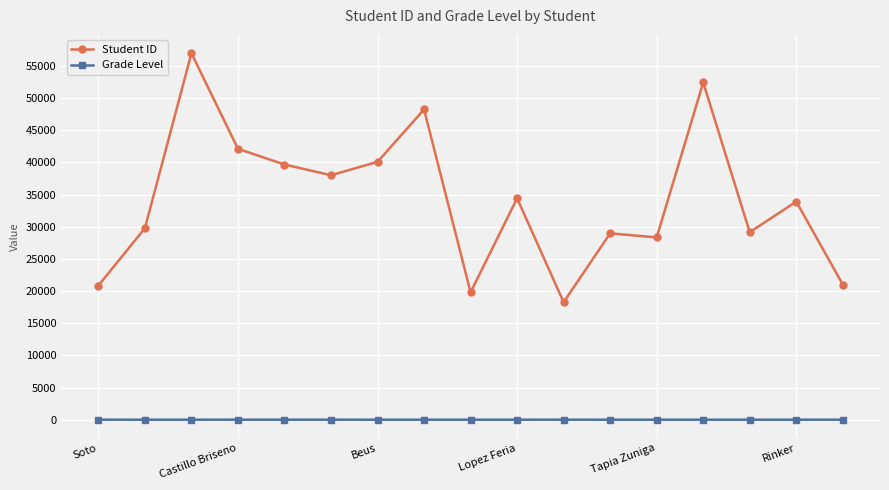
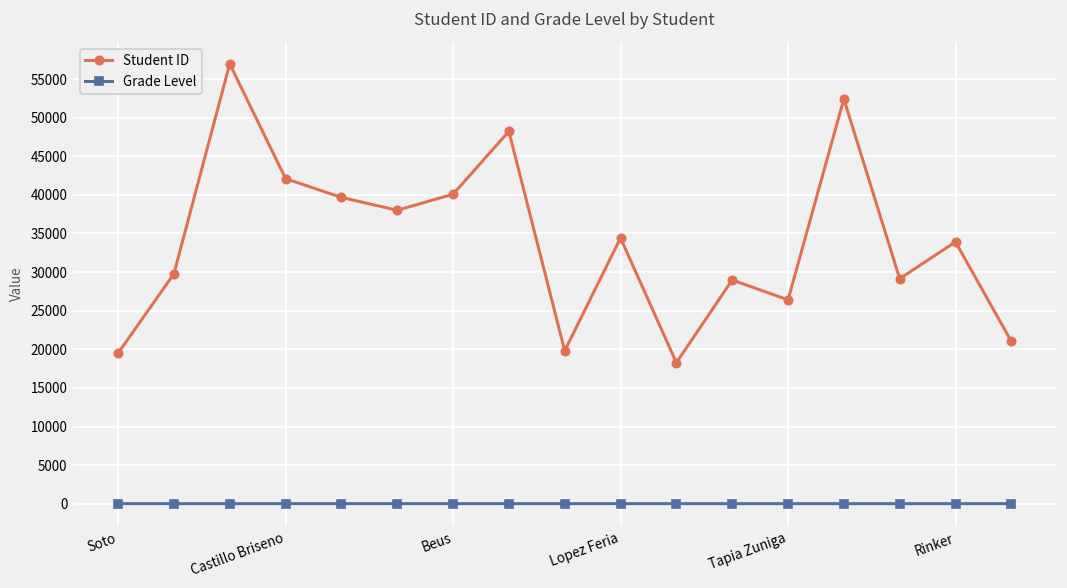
  {
    "Student ID": {
-     "Soto": 21000,
+     "Soto": 19000,
      "Castillo Briseno": 42000,
      "Beus": 40000,
      "Lopez Feria": 34000,
-     "Tapia Zuniga": 28000,
+     "Tapia Zuniga": 26000,
      "Rinker": 34000
    },
    "Grade Level": {
      "Soto": 0,
      "Castillo Briseno": 0,
      "Beus": 0,
      "Lopez Feria": 0,
      "Tapia Zuniga": 0,
      "Rinker": 0
    }
  }
